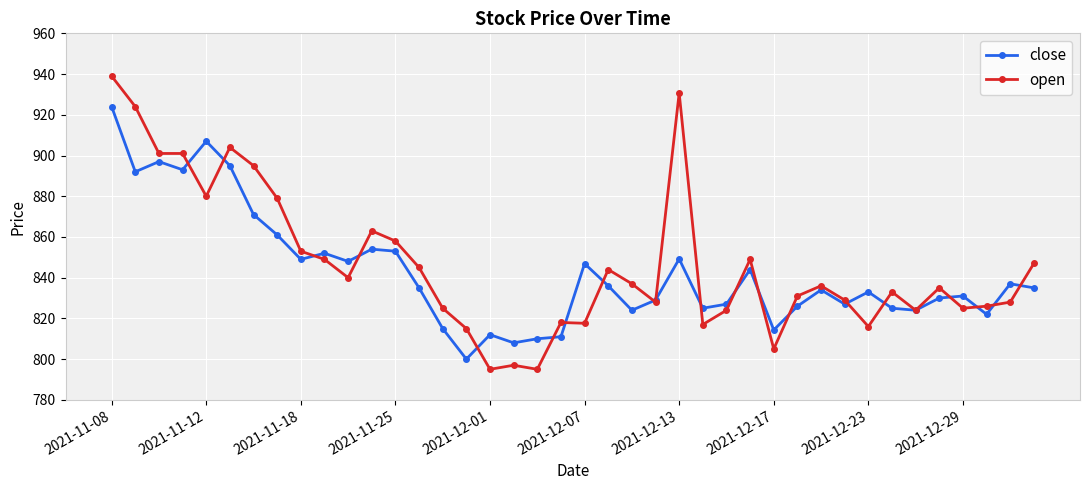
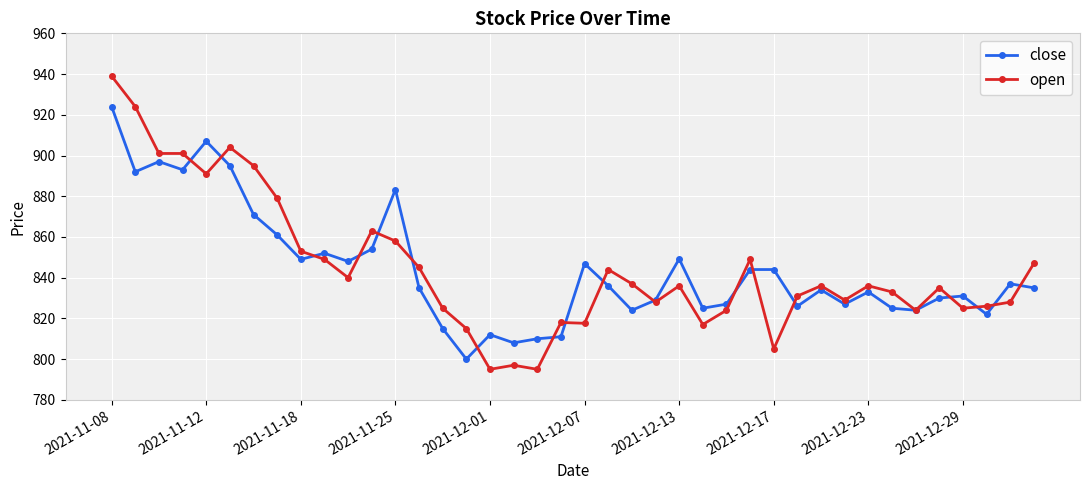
  {
    "close": {
      "2021-11-08": 924,
      "2021-11-12": 907,
      "2021-11-18": 849,
-     "2021-11-25": 853,
+     "2021-11-25": 883,
      "2021-12-01": 812,
      "2021-12-07": 847,
      "2021-12-13": 849,
-     "2021-12-17": 814,
+     "2021-12-17": 844,
      "2021-12-23": 833,
      "2021-12-29": 831
    },
    "open": {
      "2021-11-08": 939,
-     "2021-11-12": 880,
+     "2021-11-12": 891,
      "2021-11-18": 853,
      "2021-11-25": 858,
      "2021-12-01": 795,
      "2021-12-07": 818,
-     "2021-12-13": 931,
+     "2021-12-13": 836,
      "2021-12-17": 805,
-     "2021-12-23": 816,
+     "2021-12-23": 836,
      "2021-12-29": 825
    }
  }
